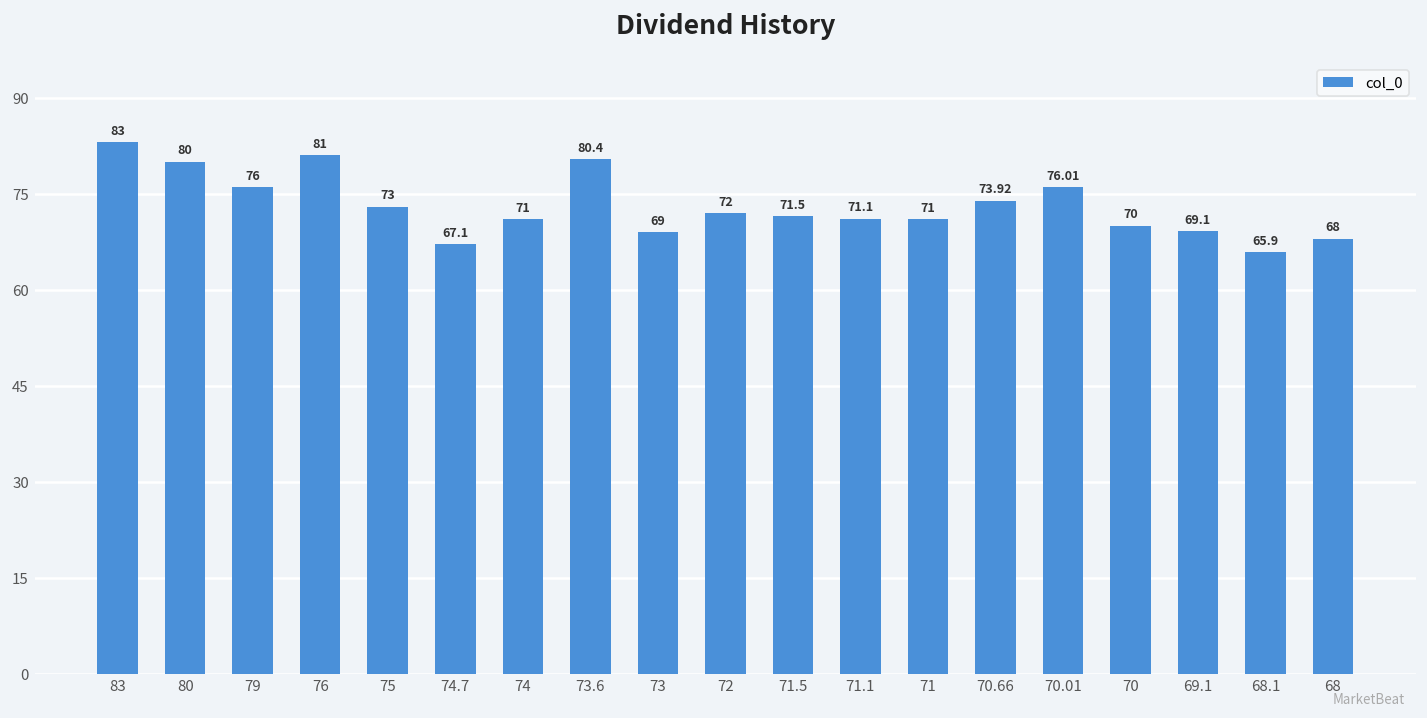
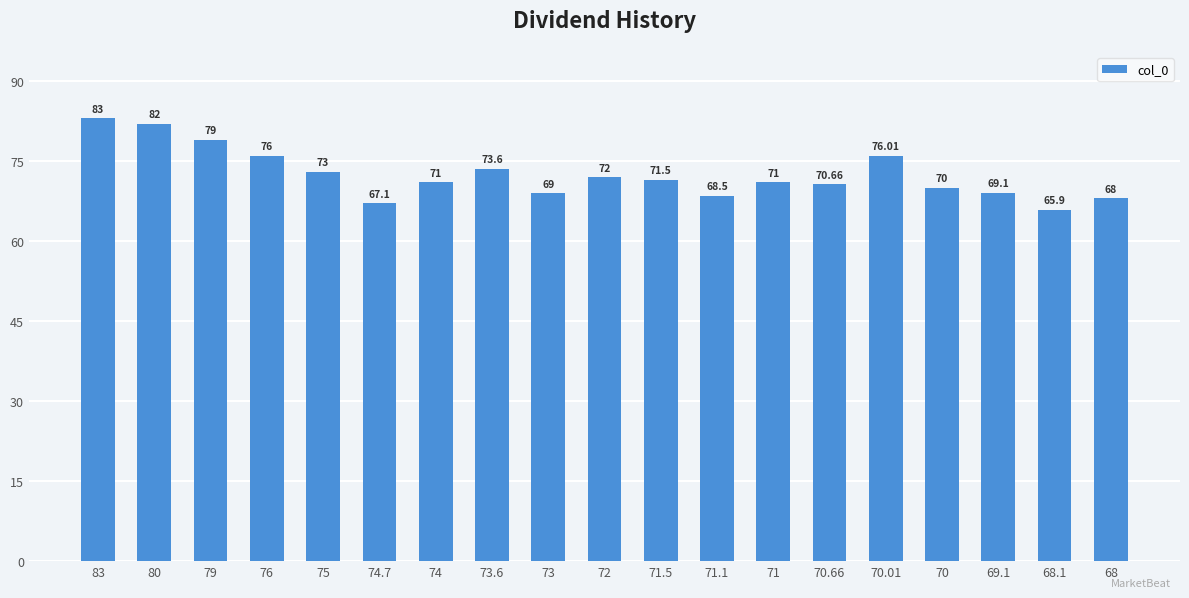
  {
    "83": 83,
-   "80": 80,
-   "79": 76,
-   "76": 81,
+   "80": 82,
+   "79": 79,
+   "76": 76,
    "75": 73,
    "74.7": 67.1,
    "74": 71,
-   "73.6": 80.4,
+   "73.6": 73.6,
    "73": 69,
    "72": 72,
    "71.5": 71.5,
-   "71.1": 71.1,
+   "71.1": 68.5,
    "71": 71,
-   "70.66": 73.92,
+   "70.66": 70.66,
    "70.01": 76.01,
    "70": 70,
    "69.1": 69.1,
    "68.1": 65.9,
    "68": 68
  }
